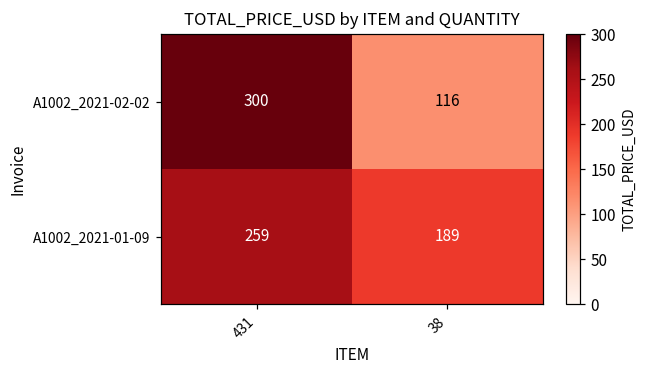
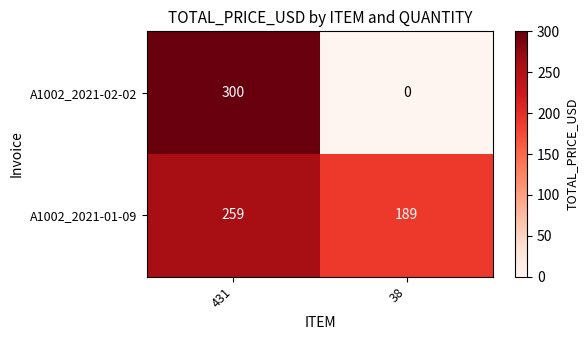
  {
    "A1002_2021-02-02": {
      "431": 300,
-     "38": 116
+     "38": 0
    },
    "A1002_2021-01-09": {
      "431": 259,
      "38": 189
    }
  }
